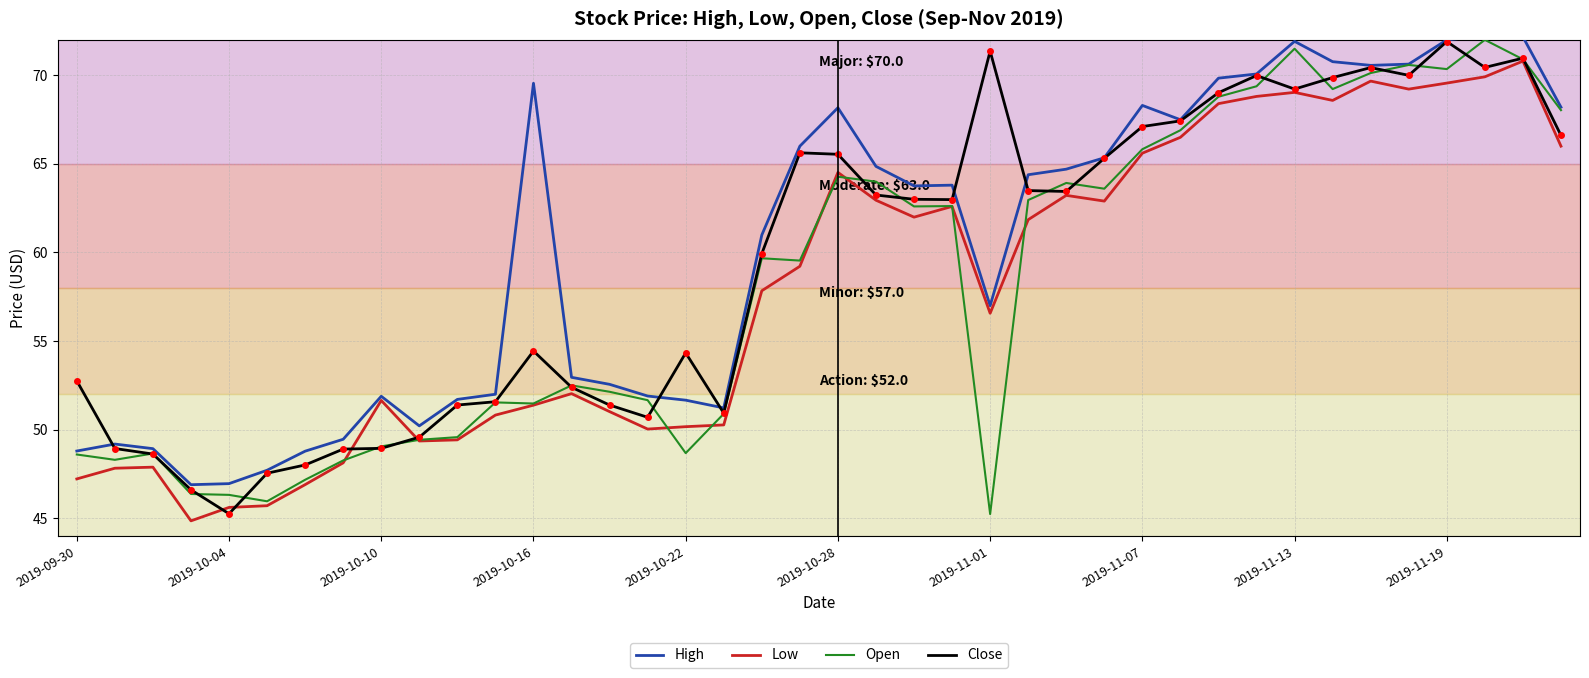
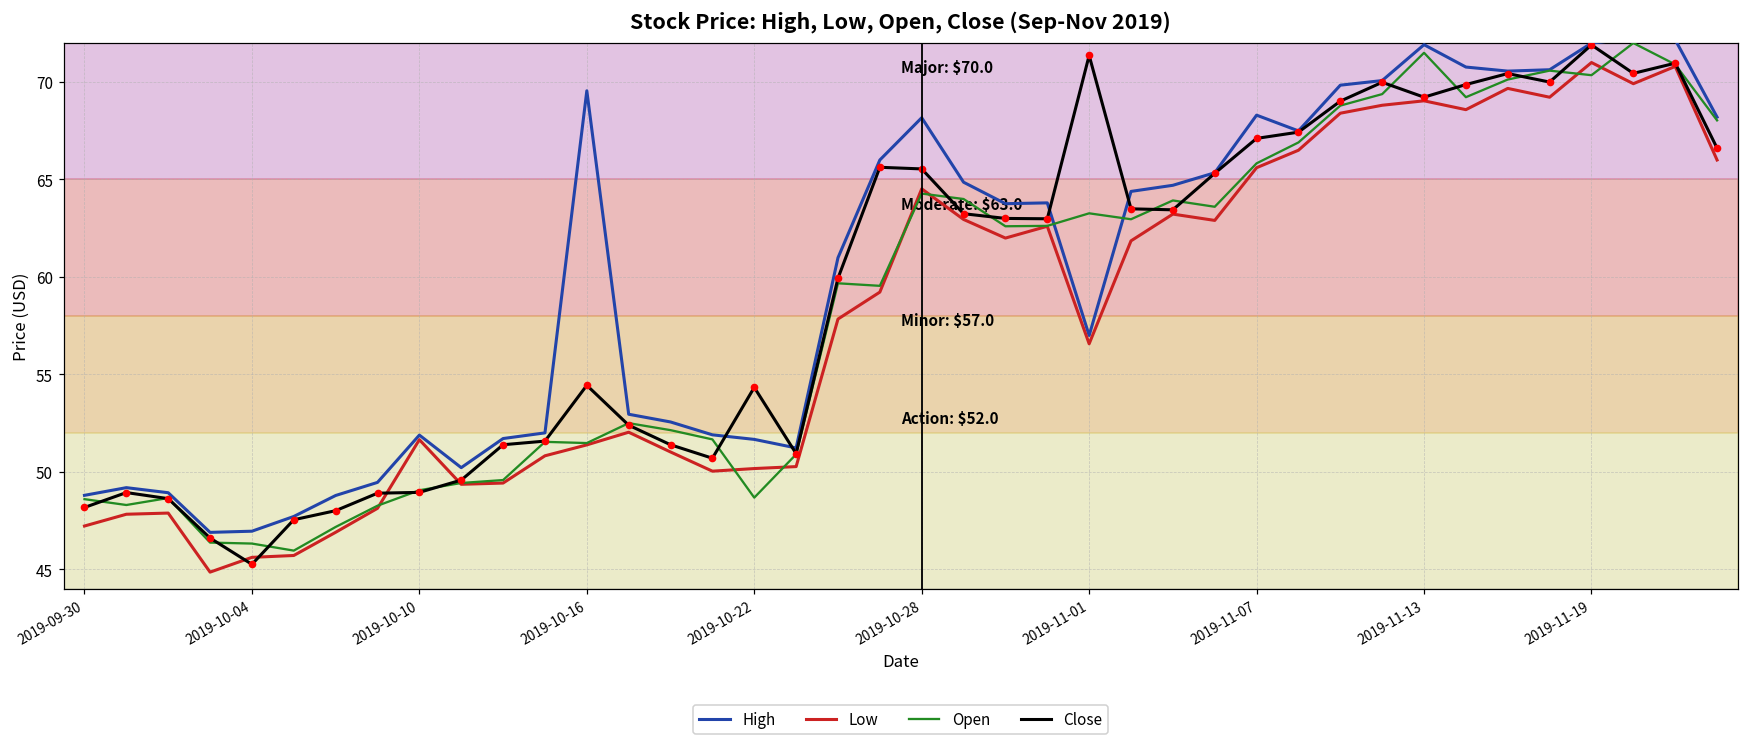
  {
    "High": {
      "2019-09-30": 48.8,
      "2019-10-04": 47.0,
      "2019-10-10": 51.9,
      "2019-10-16": 69.6,
      "2019-10-22": 51.7,
      "2019-10-28": 68.2,
      "2019-11-01": 57.0,
      "2019-11-07": 68.3,
      "2019-11-13": 71.9
    },
    "Low": {
      "2019-09-30": 47.2,
      "2019-10-04": 45.6,
      "2019-10-10": 51.7,
      "2019-10-22": 50.2,
      "2019-10-28": 64.5,
      "2019-11-01": 56.6,
      "2019-11-07": 65.6,
      "2019-11-13": 69.0,
-     "2019-11-19": 69.6
+     "2019-11-19": 71.0
    },
    "Open": {
      "2019-09-30": 48.6,
      "2019-10-04": 46.3,
      "2019-10-22": 48.7,
      "2019-10-28": 64.3,
-     "2019-11-01": 45.2,
+     "2019-11-01": 63.3,
      "2019-11-07": 65.8,
      "2019-11-13": 71.5,
      "2019-11-19": 70.4
    },
    "Close": {
-     "2019-09-30": 52.8,
+     "2019-09-30": 48.2,
      "2019-10-04": 45.3,
      "2019-10-16": 54.4,
      "2019-10-22": 54.3,
      "2019-10-28": 65.5,
      "2019-11-01": 71.4,
      "2019-11-07": 67.1,
      "2019-11-13": 69.2
    }
  }
